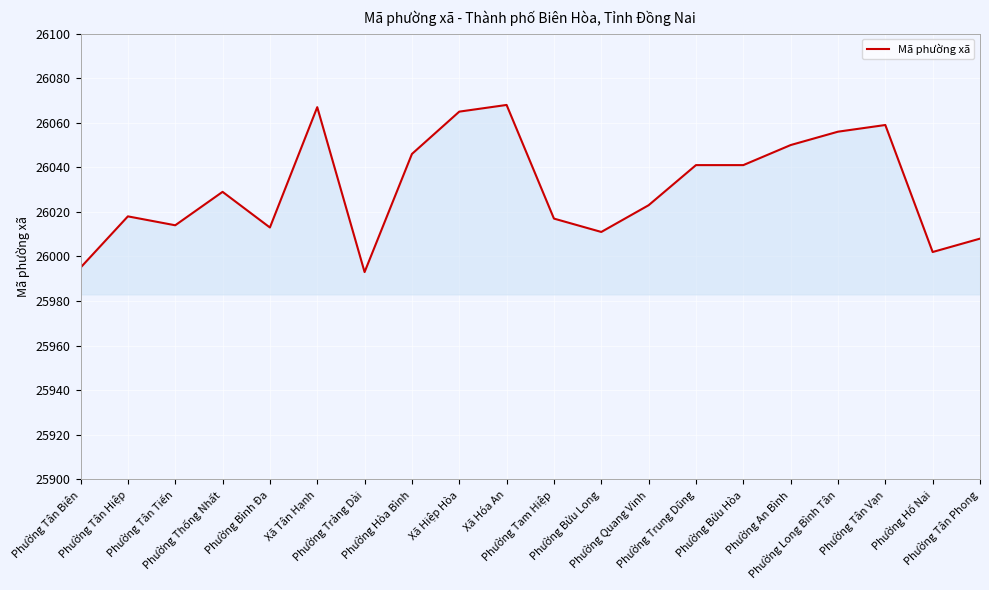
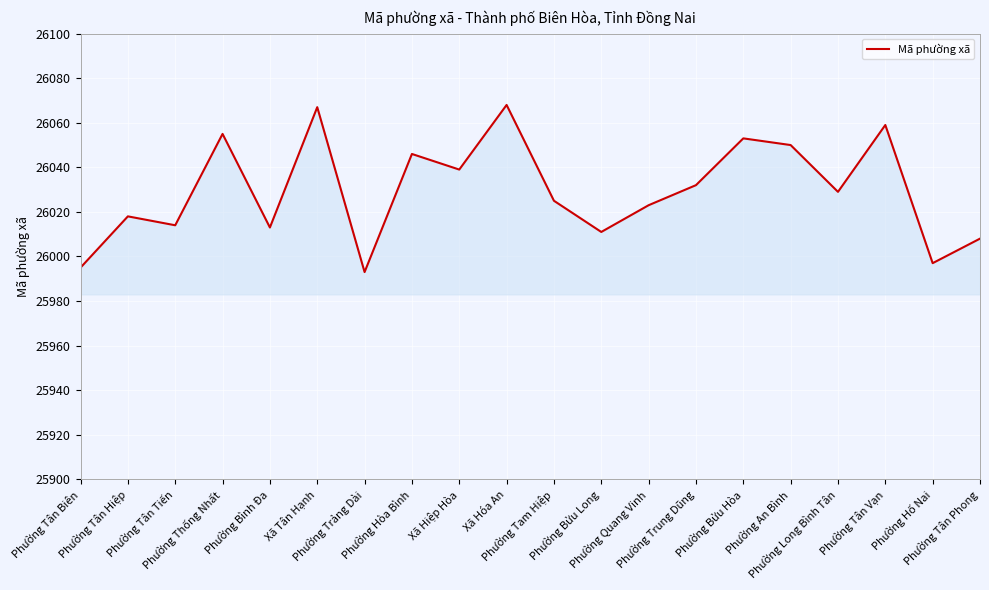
  {
    "Phường Tân Biên": 25995,
    "Phường Tân Hiệp": 26018,
    "Phường Tân Tiến": 26014,
-   "Phường Thống Nhất": 26029,
+   "Phường Thống Nhất": 26055,
    "Phường Bình Đa": 26013,
    "Xã Tân Hạnh": 26067,
    "Phường Trảng Dài": 25993,
    "Phường Hòa Bình": 26046,
-   "Xã Hiệp Hòa": 26065,
+   "Xã Hiệp Hòa": 26039,
    "Xã Hóa An": 26068,
-   "Phường Tam Hiệp": 26017,
+   "Phường Tam Hiệp": 26025,
    "Phường Bửu Long": 26011,
    "Phường Quang Vinh": 26023,
-   "Phường Trung Dũng": 26041,
-   "Phường Bửu Hòa": 26041,
+   "Phường Trung Dũng": 26032,
+   "Phường Bửu Hòa": 26053,
    "Phường An Bình": 26050,
-   "Phường Long Bình Tân": 26056,
+   "Phường Long Bình Tân": 26029,
    "Phường Tân Vạn": 26059,
-   "Phường Hố Nai": 26002,
+   "Phường Hố Nai": 25997,
    "Phường Tân Phong": 26008
  }
